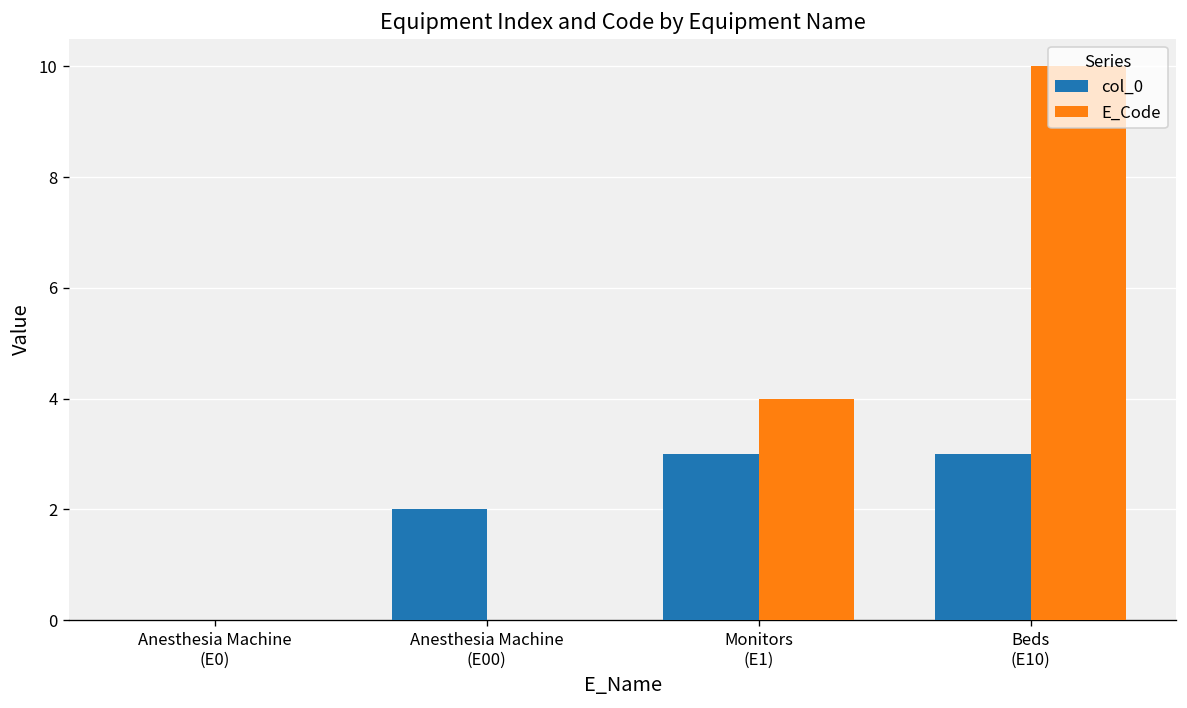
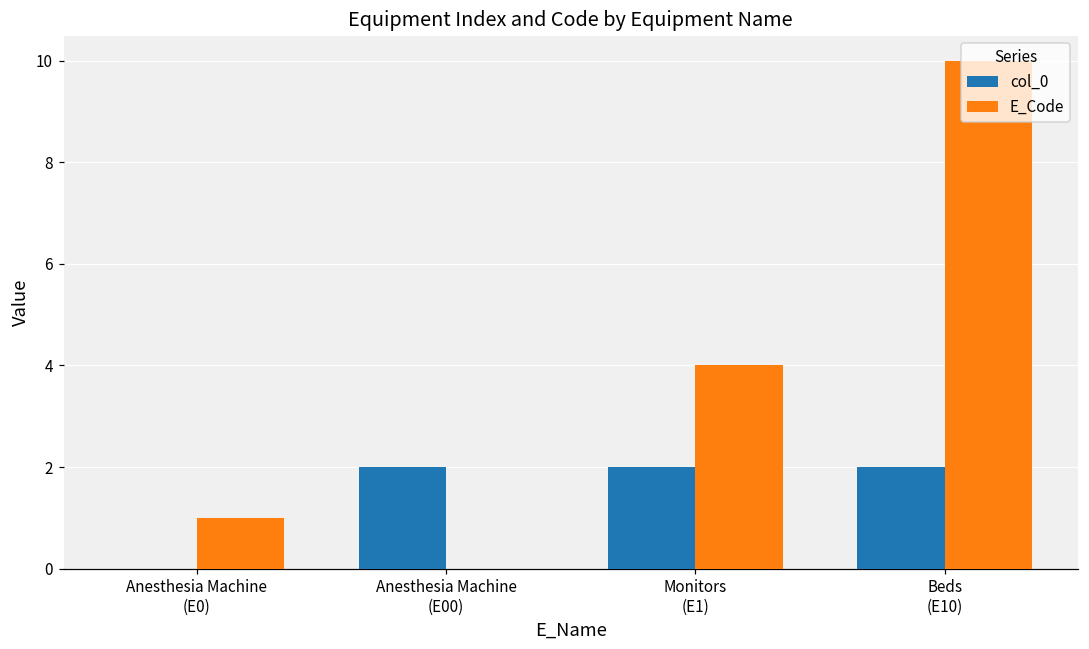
  {
    "col_0": {
      "Anesthesia Machine (E0)": 0,
      "Anesthesia Machine (E00)": 2,
-     "Monitors (E1)": 3,
-     "Beds (E10)": 3
+     "Monitors (E1)": 2,
+     "Beds (E10)": 2
    },
    "E_Code": {
-     "Anesthesia Machine (E0)": 0,
+     "Anesthesia Machine (E0)": 1,
      "Anesthesia Machine (E00)": 0,
      "Monitors (E1)": 4
    }
  }
